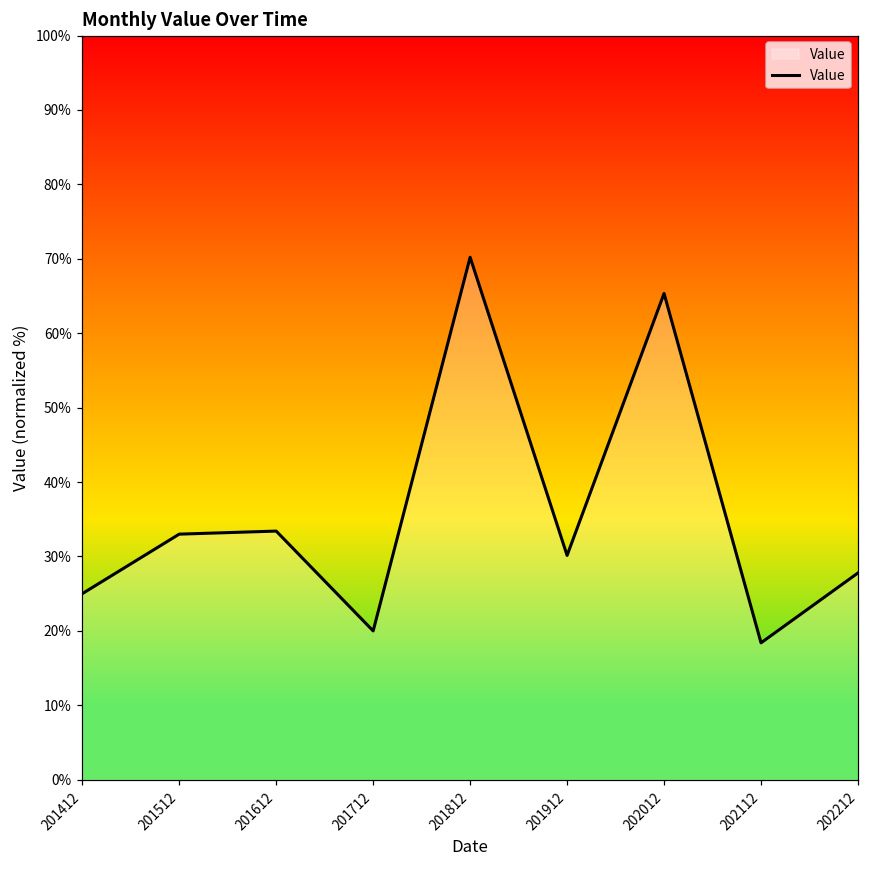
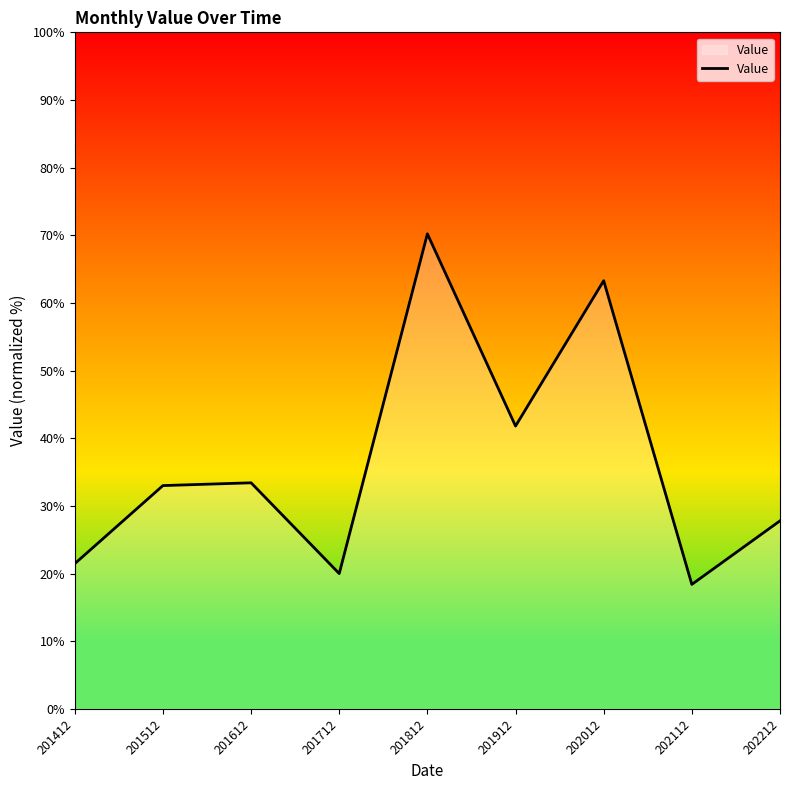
  {
-   "201412": "25%",
+   "201412": "21%",
    "201512": "33%",
    "201612": "33%",
    "201712": "20%",
    "201812": "70%",
-   "201912": "30%",
-   "202012": "65%",
+   "201912": "42%",
+   "202012": "63%",
    "202112": "18%",
    "202212": "28%"
  }
